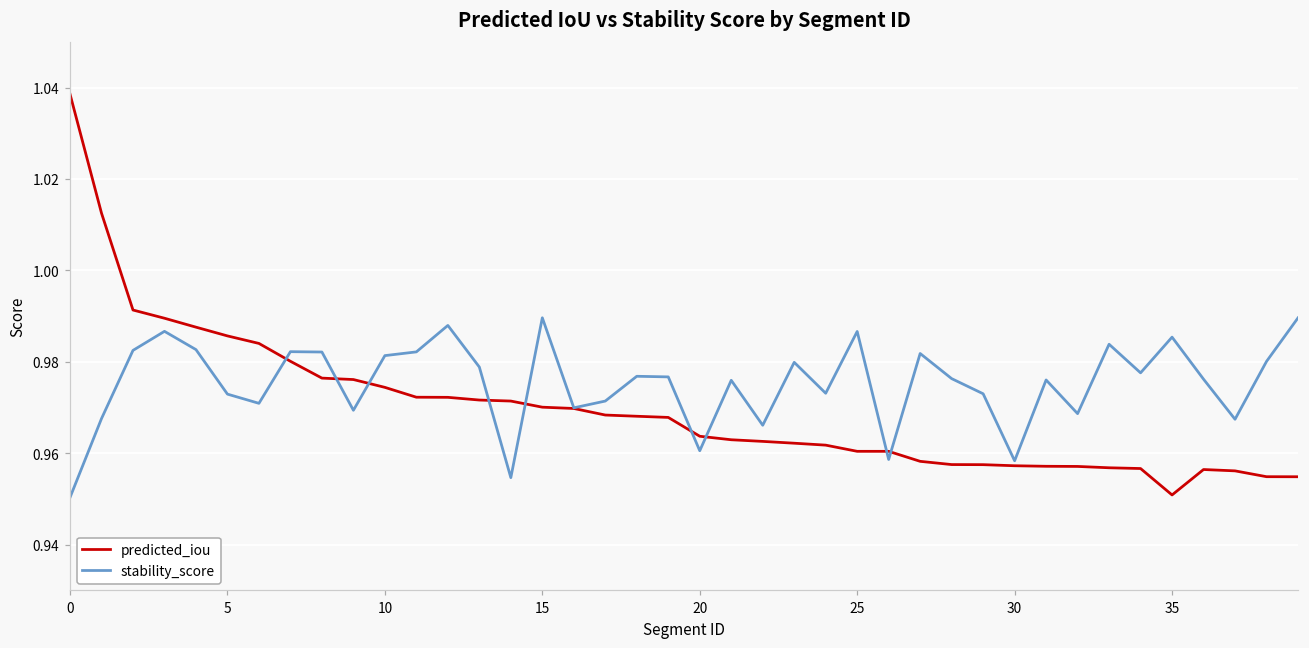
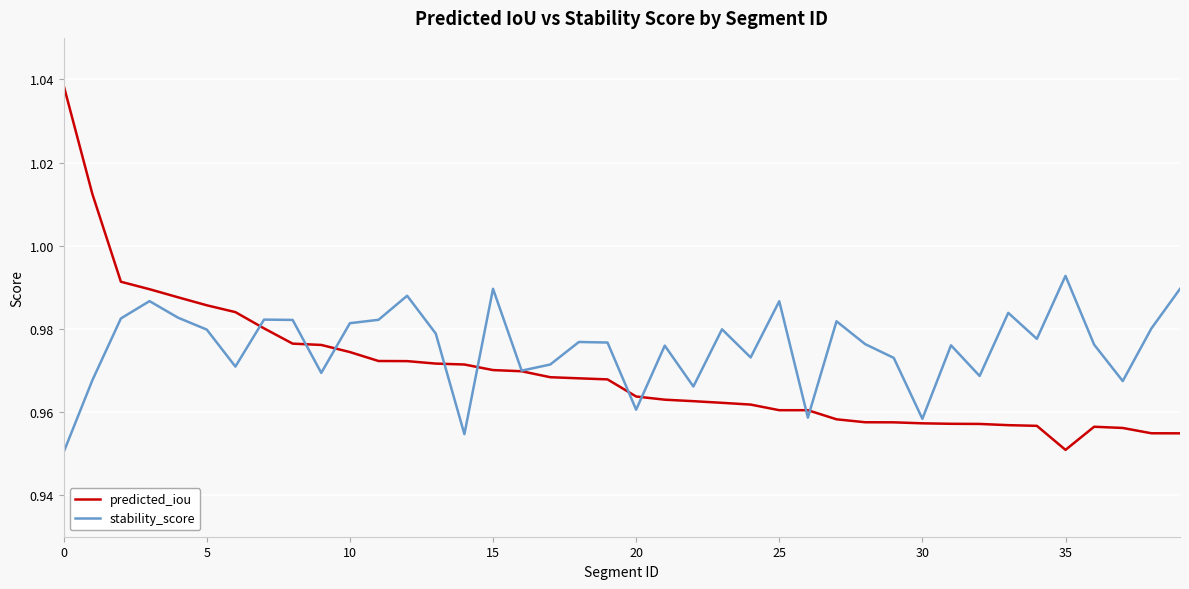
  {
    "predicted_iou": {
      "0": 1.039,
      "5": 0.986,
      "10": 0.974,
      "15": 0.970,
      "20": 0.964,
      "25": 0.960,
      "30": 0.957,
      "35": 0.951
    },
    "stability_score": {
      "0": 0.950,
-     "5": 0.973,
+     "5": 0.980,
      "10": 0.981,
      "15": 0.990,
      "20": 0.961,
      "25": 0.987,
      "30": 0.958,
-     "35": 0.985
+     "35": 0.993
    }
  }
